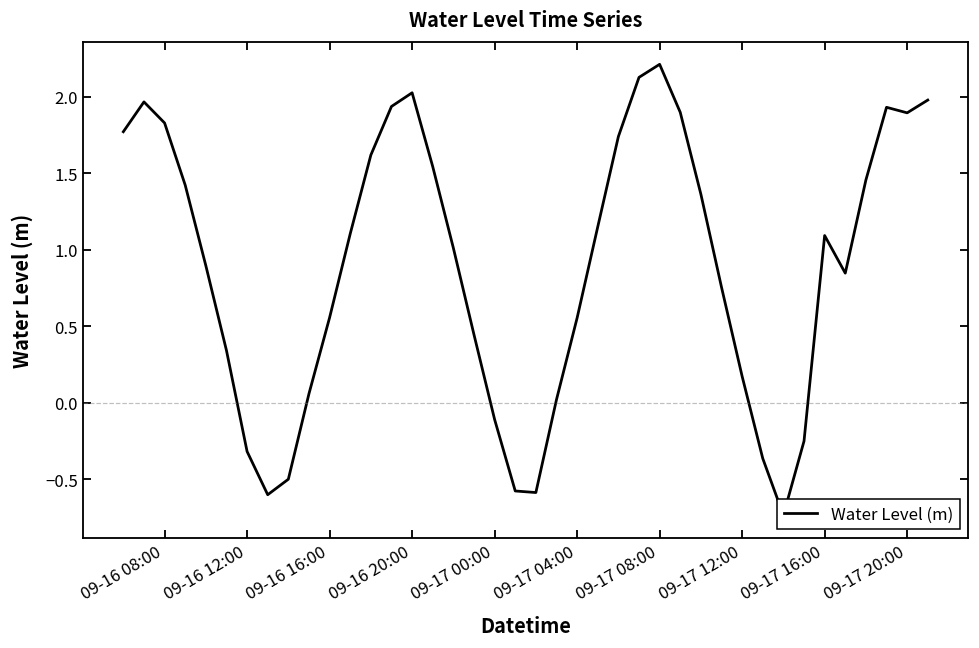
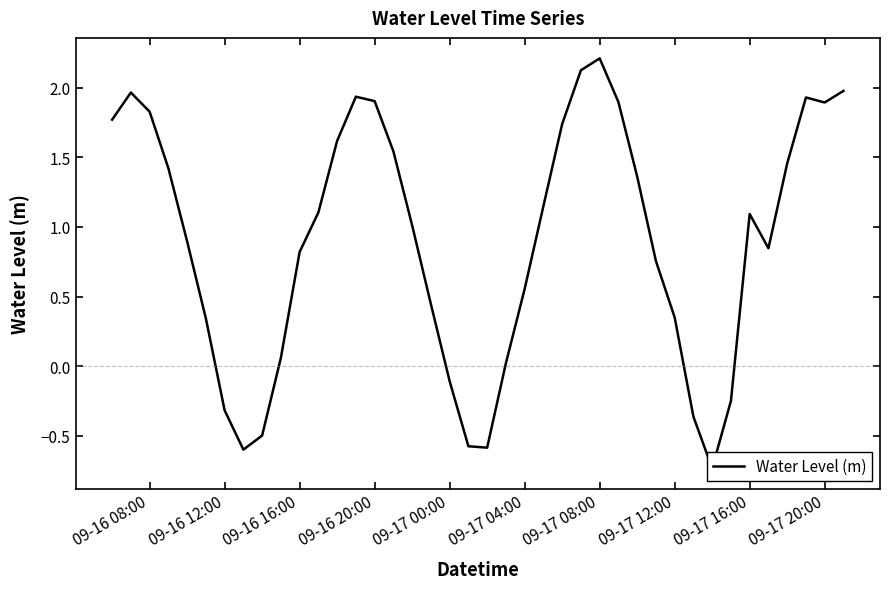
  {
    "09-16 08:00": 1.83,
    "09-16 12:00": -0.32,
-   "09-16 16:00": 0.56,
-   "09-16 20:00": 2.03,
+   "09-16 16:00": 0.82,
+   "09-16 20:00": 1.90,
    "09-17 00:00": -0.11,
    "09-17 04:00": 0.55,
    "09-17 08:00": 2.21,
-   "09-17 12:00": 0.17,
+   "09-17 12:00": 0.35,
    "09-17 16:00": 1.09,
    "09-17 20:00": 1.89
  }
